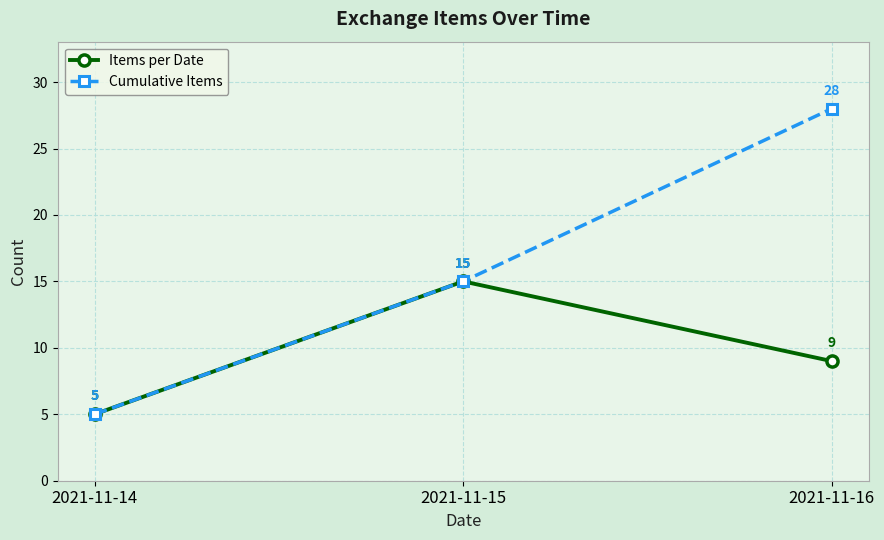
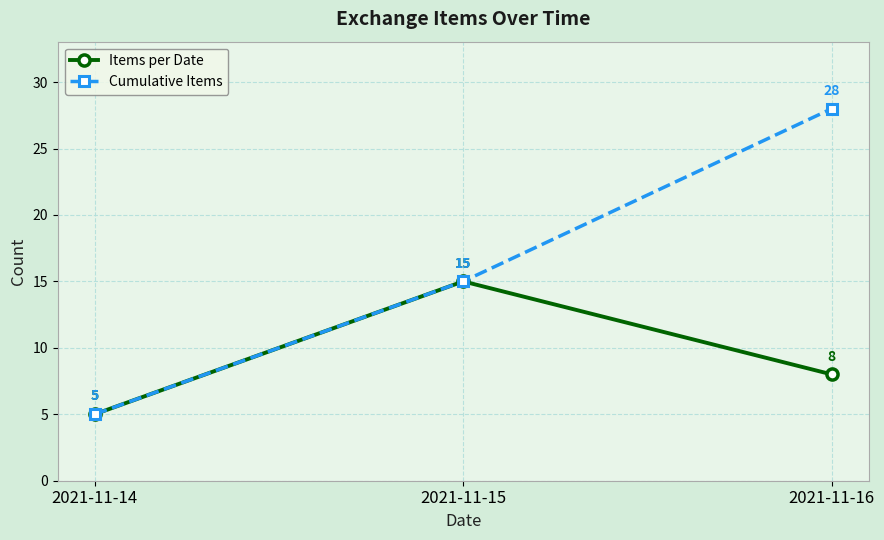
  {
    "Items per Date": {
-     "2021-11-16": 9
+     "2021-11-16": 8
    },
    "Cumulative Items": {
      "2021-11-16": 28
    }
  }
